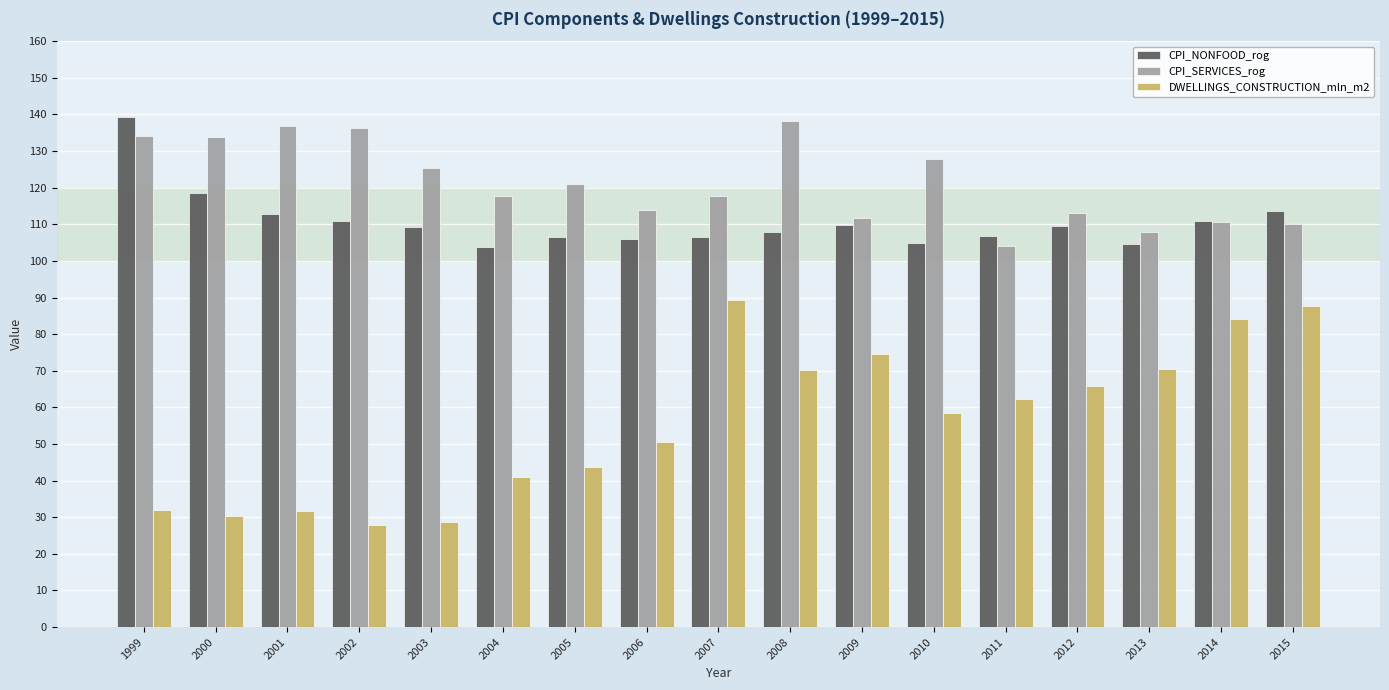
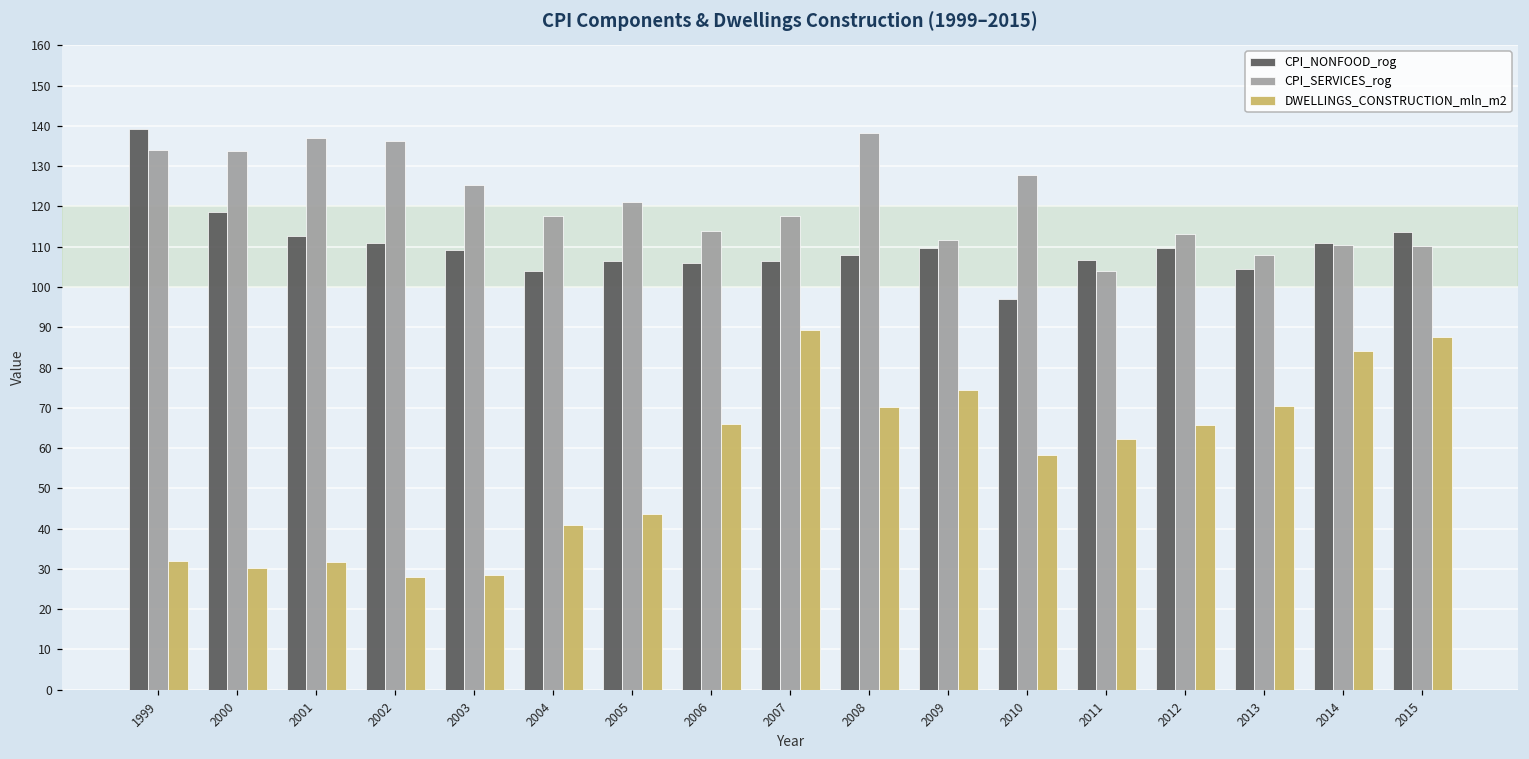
  {
    "CPI_NONFOOD_rog": {
      "1999": 139,
      "2000": 119,
      "2001": 113,
      "2002": 111,
      "2003": 109,
      "2004": 104,
      "2005": 106,
      "2006": 106,
      "2007": 107,
      "2008": 108,
      "2009": 110,
-     "2010": 105,
+     "2010": 97,
      "2011": 107,
      "2012": 110,
      "2013": 105,
      "2014": 111,
      "2015": 114
    },
    "CPI_SERVICES_rog": {
      "1999": 134,
      "2000": 134,
      "2001": 137,
      "2002": 136,
      "2003": 125,
      "2004": 118,
      "2005": 121,
      "2006": 114,
      "2007": 118,
      "2008": 138,
      "2009": 112,
      "2010": 128,
      "2011": 104,
      "2012": 113,
      "2013": 108,
      "2014": 111,
      "2015": 110
    },
    "DWELLINGS_CONSTRUCTION_mln_m2": {
      "1999": 32,
      "2000": 30,
      "2001": 32,
      "2002": 28,
      "2003": 29,
      "2004": 41,
      "2005": 44,
-     "2006": 51,
+     "2006": 66,
      "2007": 89,
      "2008": 70,
      "2009": 75,
      "2010": 58,
      "2011": 62,
      "2012": 66,
      "2013": 71,
      "2014": 84,
      "2015": 88
    }
  }
